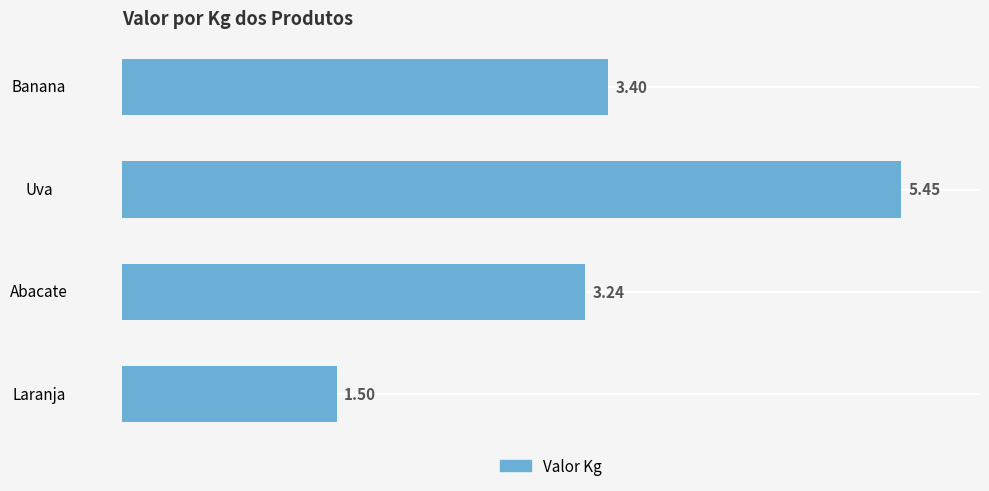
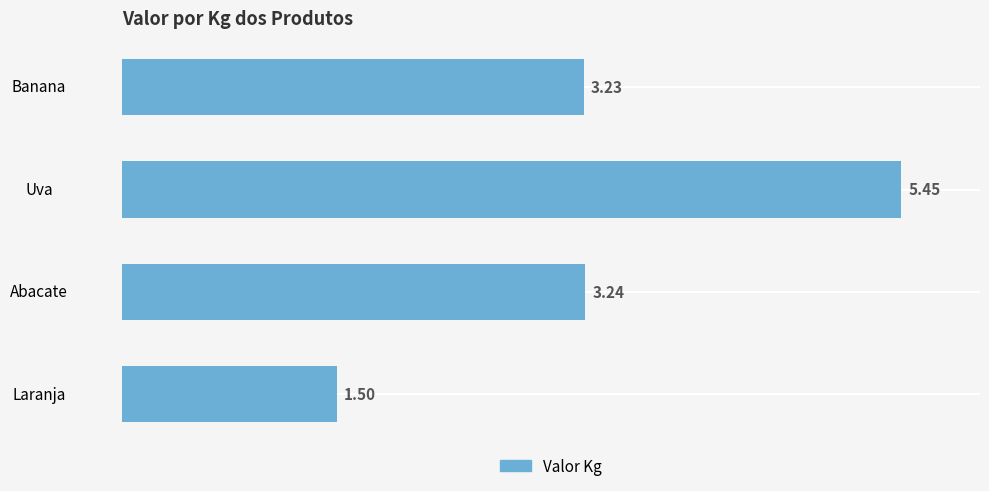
  {
-   "Banana": 3.40,
+   "Banana": 3.23,
    "Uva": 5.45,
    "Abacate": 3.24,
    "Laranja": 1.50
  }
